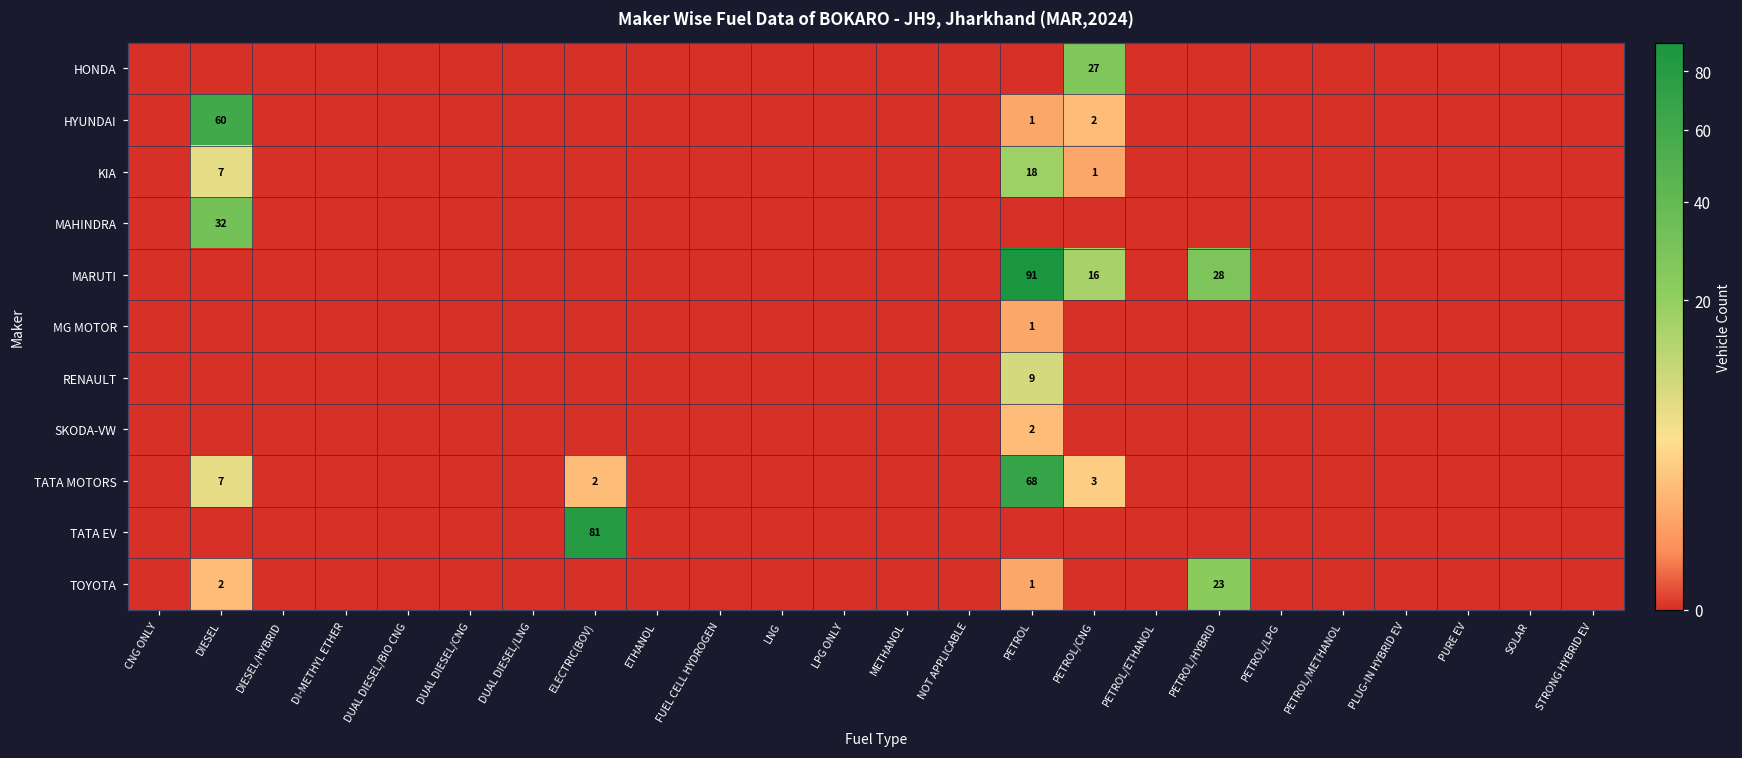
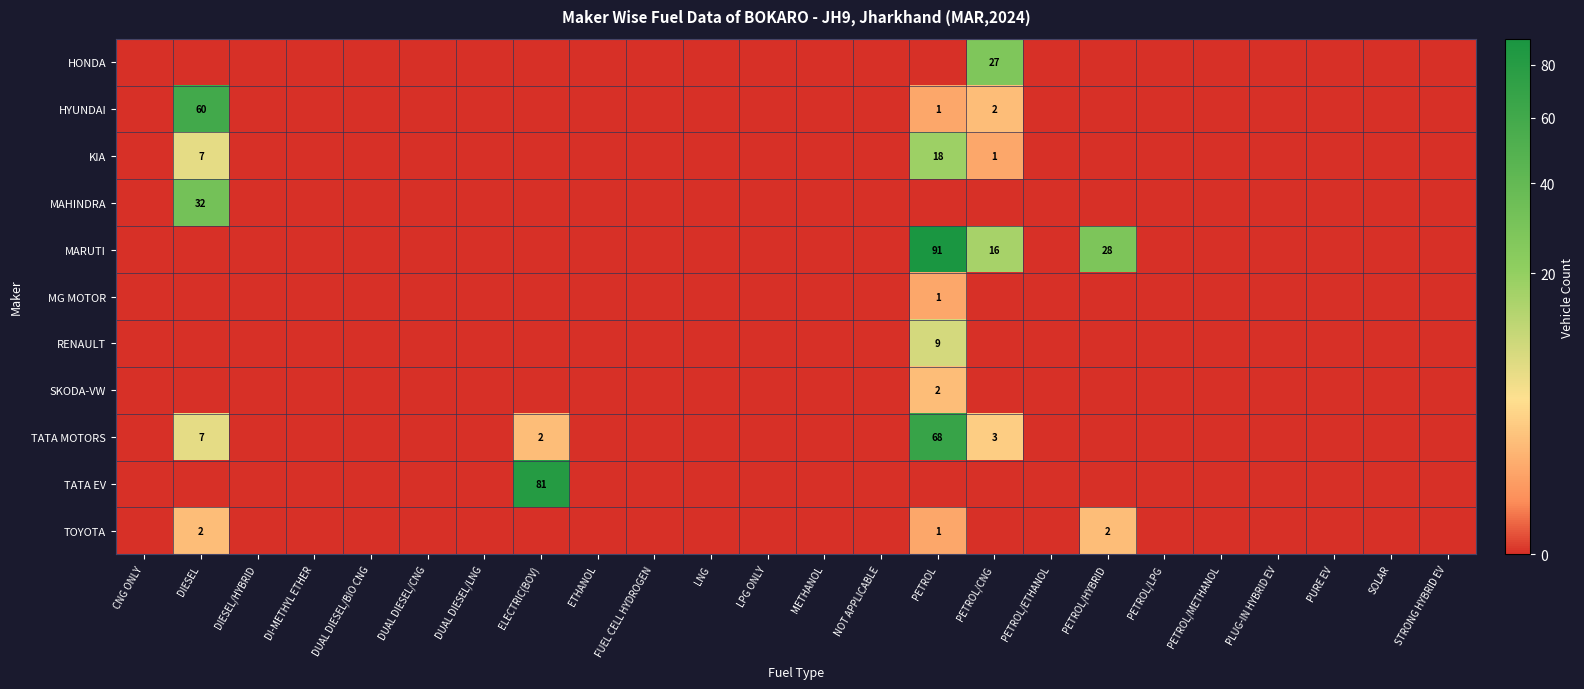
  {
    "HONDA": {
      "PETROL/CNG": 27
    },
    "HYUNDAI": {
      "DIESEL": 60,
      "PETROL": 1,
      "PETROL/CNG": 2
    },
    "KIA": {
      "DIESEL": 7,
      "PETROL": 18,
      "PETROL/CNG": 1
    },
    "MAHINDRA": {
      "DIESEL": 32
    },
    "MARUTI": {
      "PETROL": 91,
      "PETROL/CNG": 16,
      "PETROL/HYBRID": 28
    },
    "MG MOTOR": {
      "PETROL": 1
    },
    "RENAULT": {
      "PETROL": 9
    },
    "SKODA-VW": {
      "PETROL": 2
    },
    "TATA MOTORS": {
      "DIESEL": 7,
      "ELECTRIC(BOV)": 2,
      "PETROL": 68,
      "PETROL/CNG": 3
    },
    "TATA EV": {
      "ELECTRIC(BOV)": 81
    },
    "TOYOTA": {
      "DIESEL": 2,
      "PETROL": 1,
-     "PETROL/HYBRID": 23
+     "PETROL/HYBRID": 2
    }
  }
